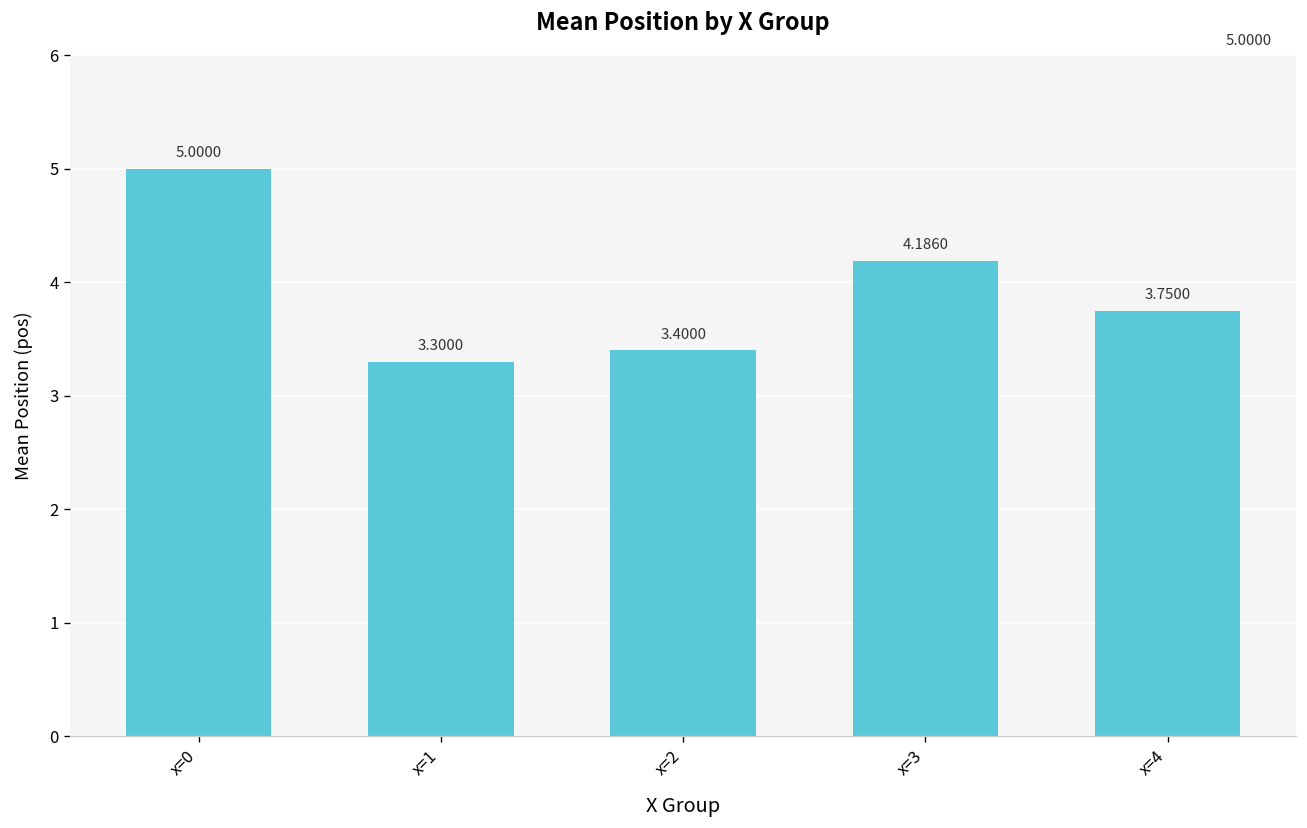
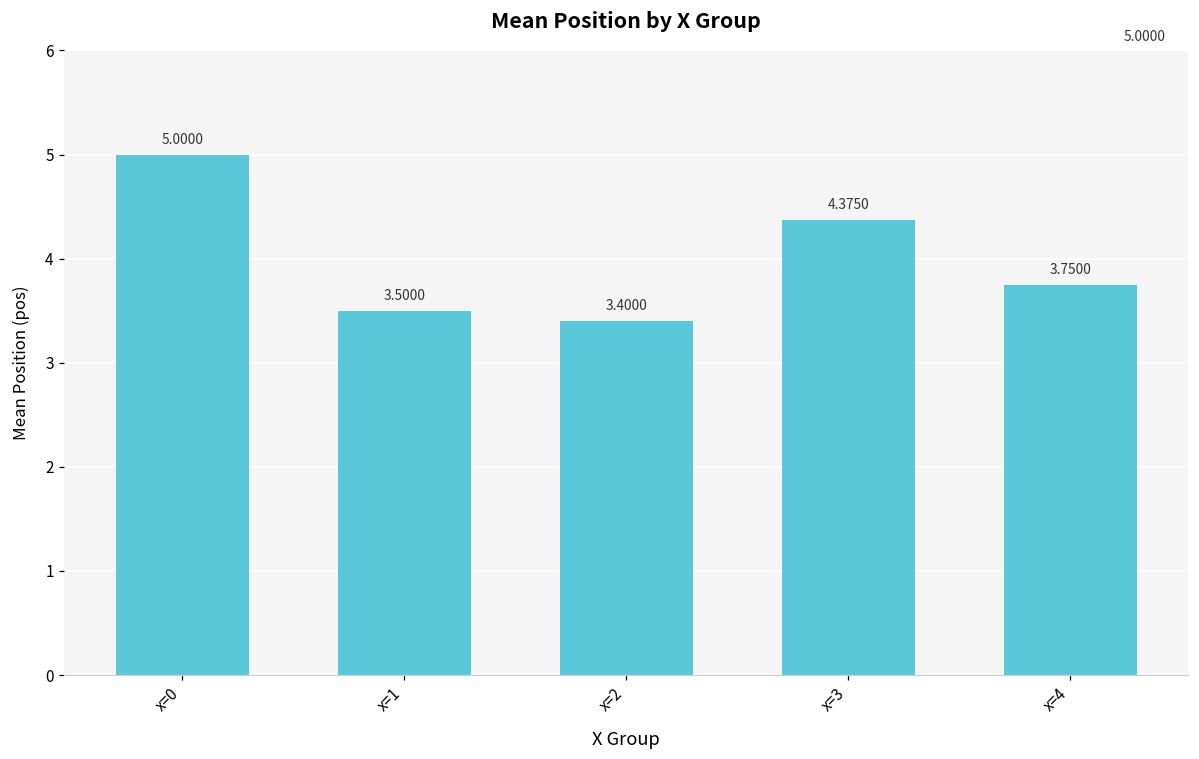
  {
    "x=0": 5.0000,
-   "x=1": 3.3000,
+   "x=1": 3.5000,
    "x=2": 3.4000,
-   "x=3": 4.1860,
+   "x=3": 4.3750,
    "x=4": 3.7500
  }
